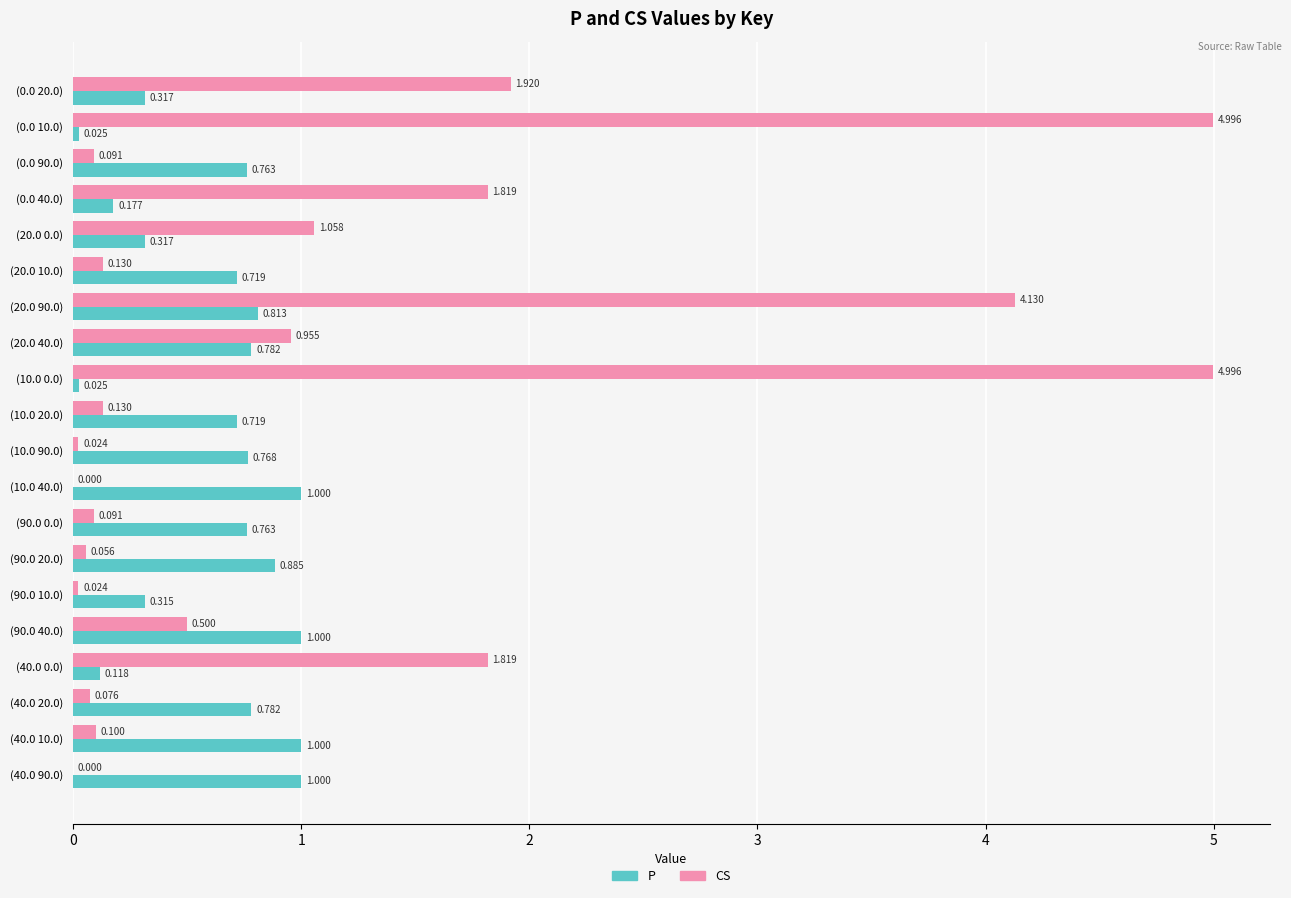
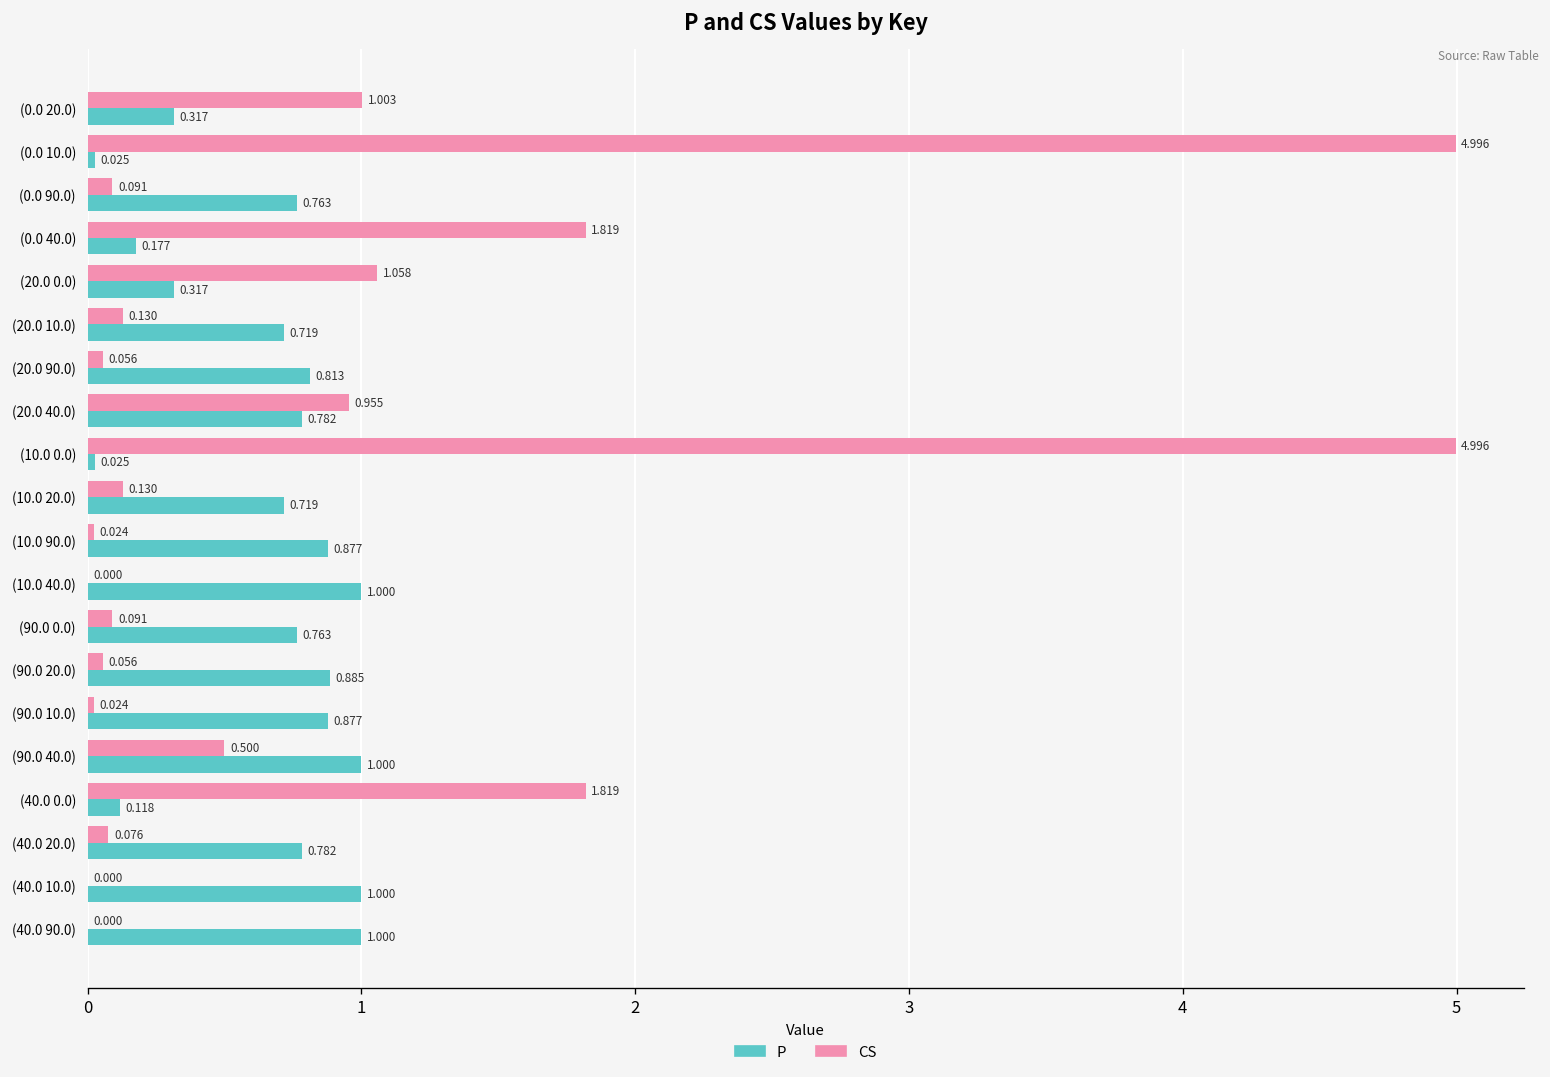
  {
    "P": {
      "(0.0 20.0)": 0.317,
      "(0.0 10.0)": 0.025,
      "(0.0 90.0)": 0.763,
      "(0.0 40.0)": 0.177,
      "(20.0 0.0)": 0.317,
      "(20.0 10.0)": 0.719,
      "(20.0 90.0)": 0.813,
      "(20.0 40.0)": 0.782,
      "(10.0 0.0)": 0.025,
      "(10.0 20.0)": 0.719,
-     "(10.0 90.0)": 0.768,
+     "(10.0 90.0)": 0.877,
      "(10.0 40.0)": 1.000,
      "(90.0 0.0)": 0.763,
      "(90.0 20.0)": 0.885,
-     "(90.0 10.0)": 0.315,
+     "(90.0 10.0)": 0.877,
      "(90.0 40.0)": 1.000,
      "(40.0 0.0)": 0.118,
      "(40.0 20.0)": 0.782,
      "(40.0 10.0)": 1.000,
      "(40.0 90.0)": 1.000
    },
    "CS": {
-     "(0.0 20.0)": 1.920,
+     "(0.0 20.0)": 1.003,
      "(0.0 10.0)": 4.996,
      "(0.0 90.0)": 0.091,
      "(0.0 40.0)": 1.819,
      "(20.0 0.0)": 1.058,
      "(20.0 10.0)": 0.130,
-     "(20.0 90.0)": 4.130,
+     "(20.0 90.0)": 0.056,
      "(20.0 40.0)": 0.955,
      "(10.0 0.0)": 4.996,
      "(10.0 20.0)": 0.130,
      "(10.0 90.0)": 0.024,
      "(10.0 40.0)": 0.000,
      "(90.0 0.0)": 0.091,
      "(90.0 20.0)": 0.056,
      "(90.0 10.0)": 0.024,
      "(90.0 40.0)": 0.500,
      "(40.0 0.0)": 1.819,
      "(40.0 20.0)": 0.076,
-     "(40.0 10.0)": 0.100,
+     "(40.0 10.0)": 0.000,
      "(40.0 90.0)": 0.000
    }
  }
